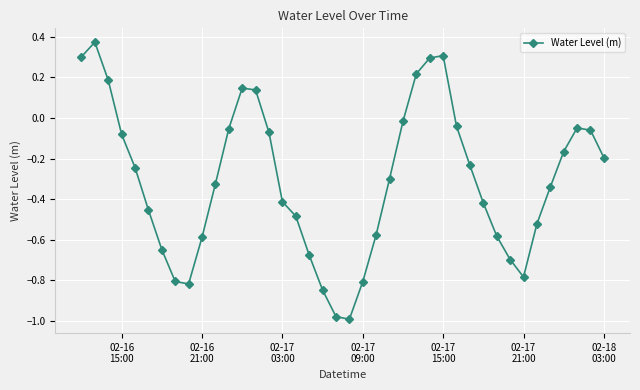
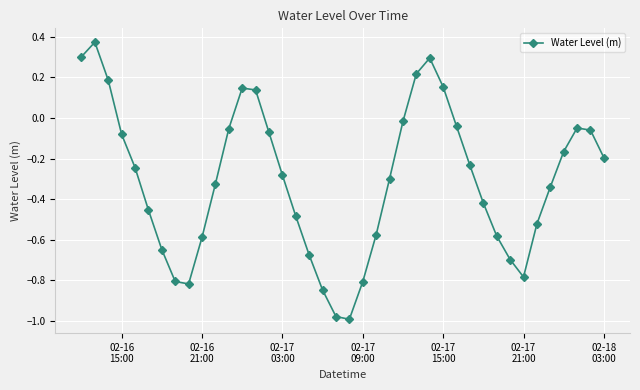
  {
    "02-16 15:00": -0.08,
    "02-16 21:00": -0.59,
-   "02-17 03:00": -0.41,
+   "02-17 03:00": -0.28,
    "02-17 09:00": -0.81,
-   "02-17 15:00": 0.31,
+   "02-17 15:00": 0.15,
    "02-17 21:00": -0.78,
    "02-18 03:00": -0.20
  }
